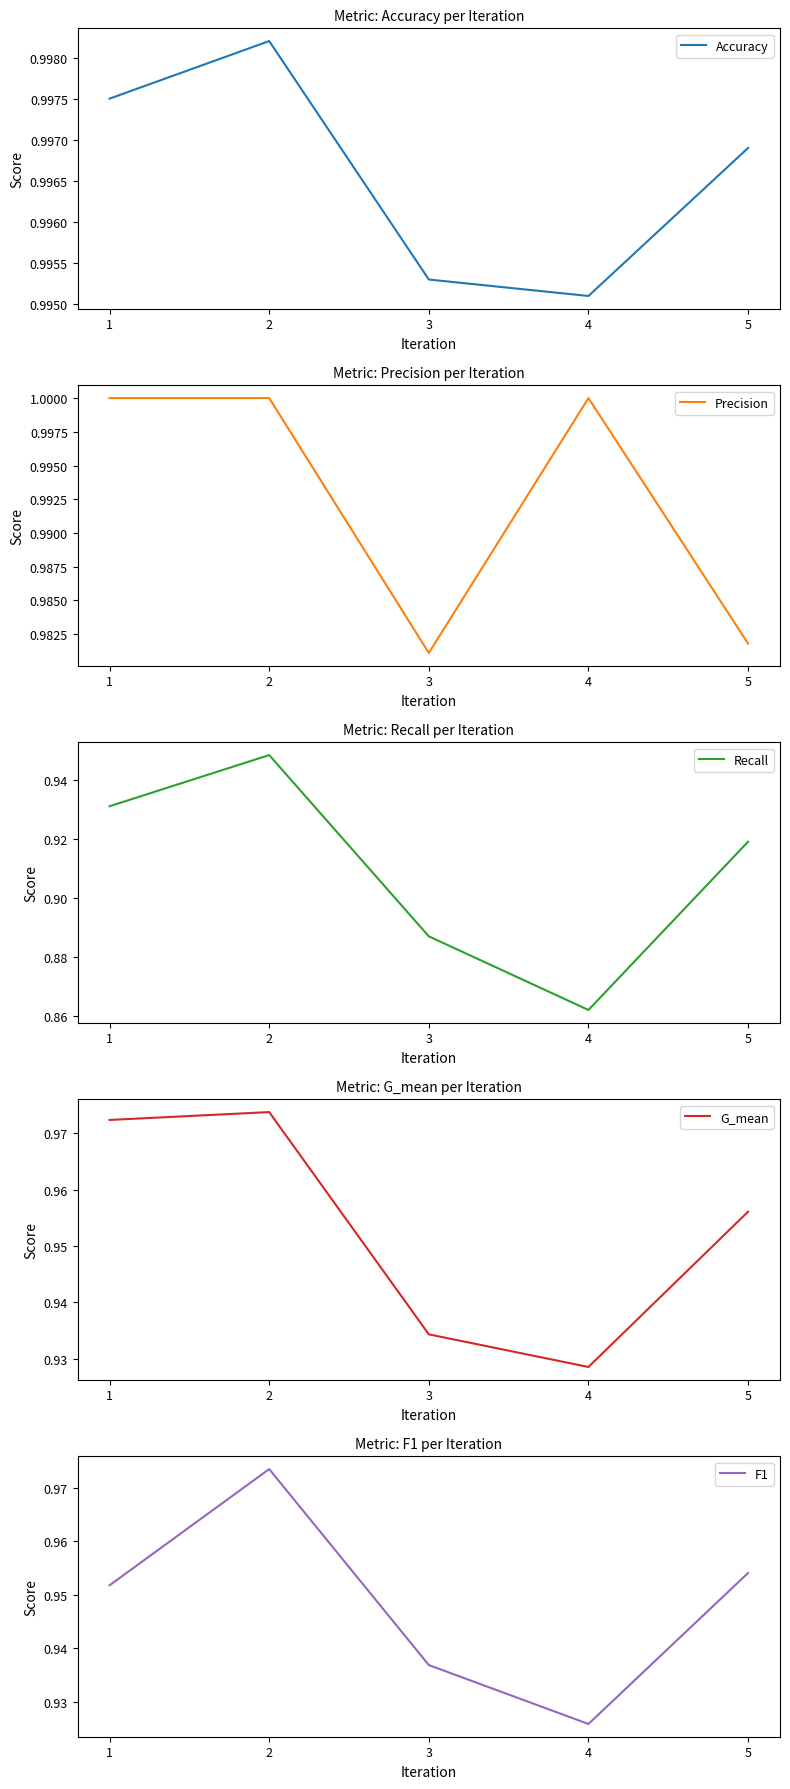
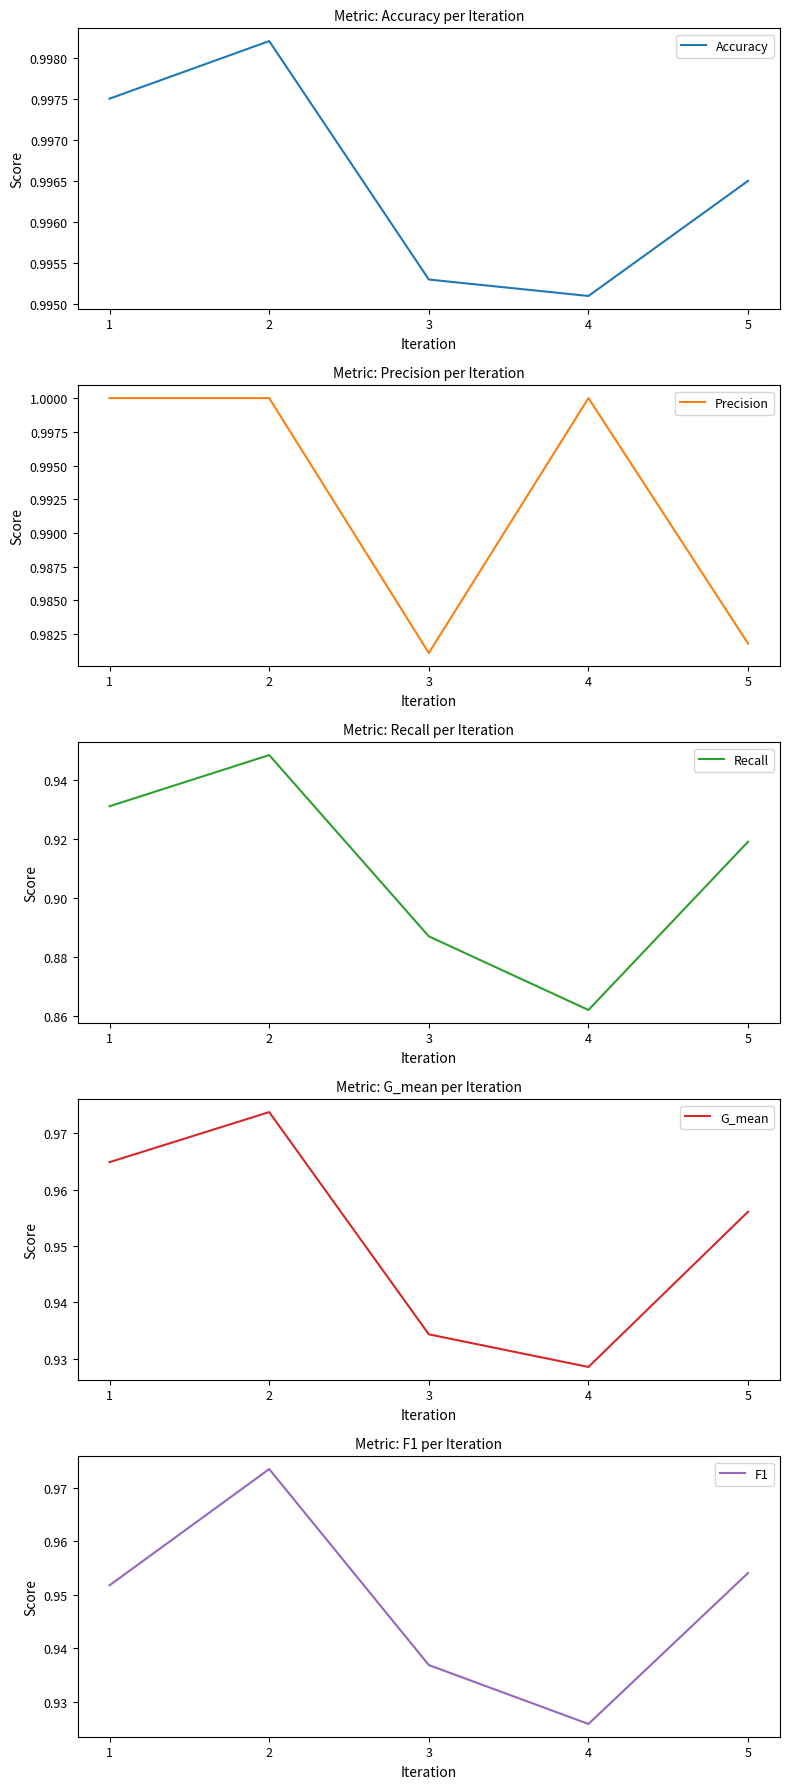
  {
    "Metric: Accuracy per Iteration": {
      "1": 0.9975,
      "2": 0.9982,
      "3": 0.9953,
      "4": 0.9951,
-     "5": 0.9969
+     "5": 0.9965
    },
    "Metric: Precision per Iteration": {
      "1": 1.0000,
      "2": 1.0000,
      "3": 0.9811,
      "4": 1.0000,
      "5": 0.9818
    },
    "Metric: Recall per Iteration": {
      "1": 0.931,
      "2": 0.948,
      "3": 0.887,
      "4": 0.862,
      "5": 0.919
    },
    "Metric: G_mean per Iteration": {
-     "1": 0.972,
+     "1": 0.965,
      "2": 0.974,
      "3": 0.934,
      "4": 0.929,
      "5": 0.956
    },
    "Metric: F1 per Iteration": {
      "1": 0.952,
      "2": 0.974,
      "3": 0.937,
      "4": 0.926,
      "5": 0.954
    }
  }
